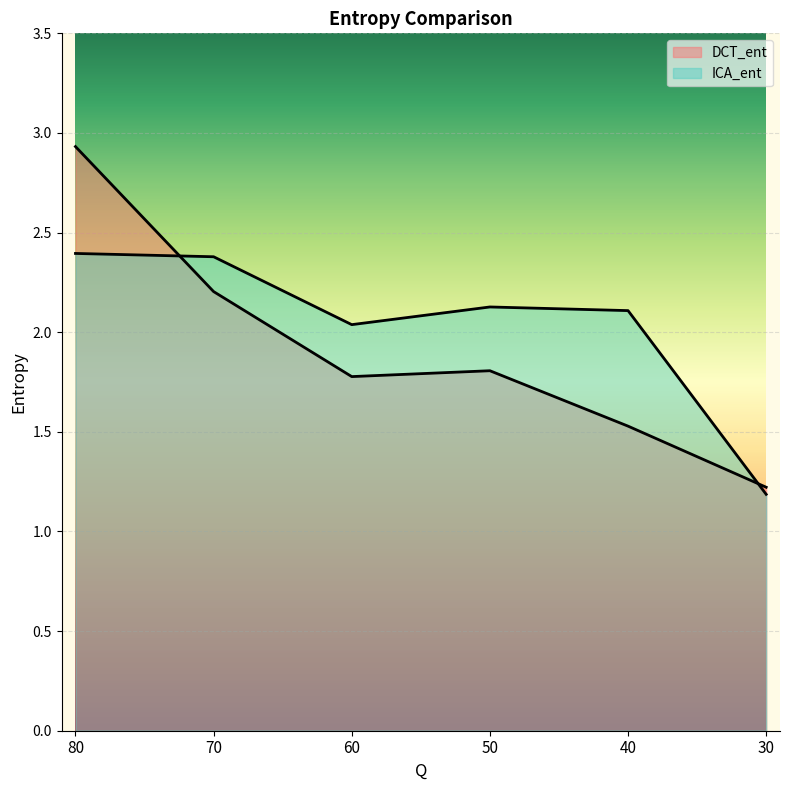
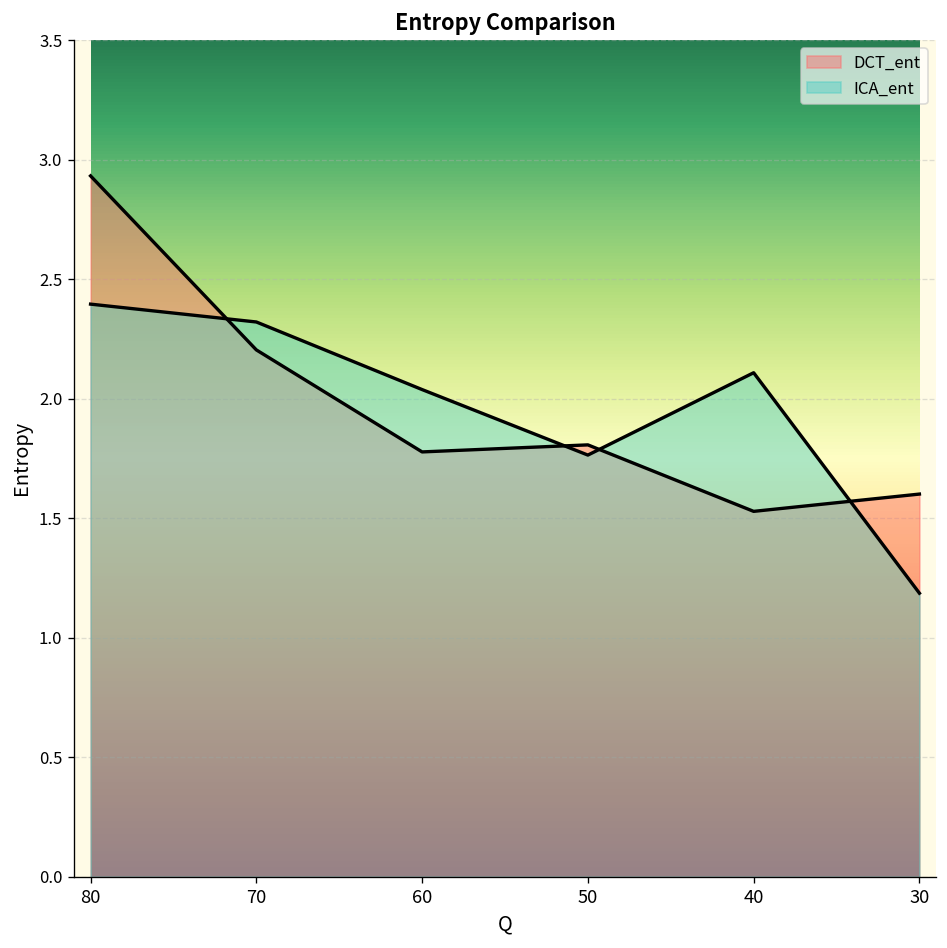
  {
    "DCT_ent": {
      "80": 2.93,
      "70": 2.20,
      "60": 1.78,
      "50": 1.81,
      "40": 1.53,
-     "30": 1.22
+     "30": 1.60
    },
    "ICA_ent": {
      "80": 2.40,
-     "70": 2.38,
+     "70": 2.32,
      "60": 2.04,
-     "50": 2.13,
+     "50": 1.76,
      "40": 2.11,
      "30": 1.19
    }
  }
